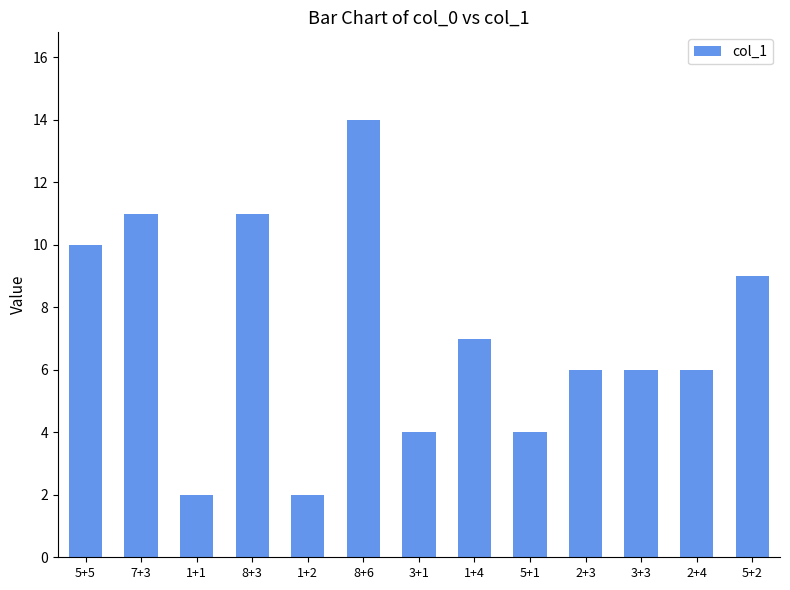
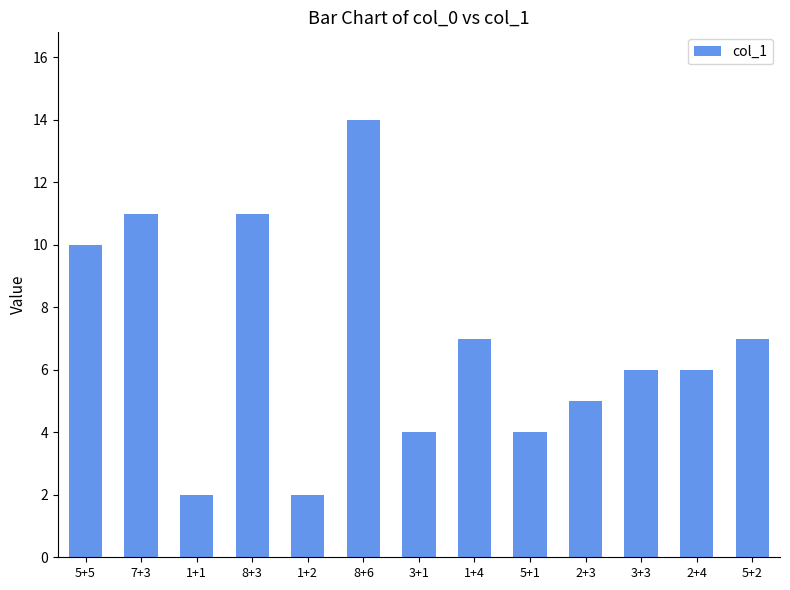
  {
    "5+5": 10,
    "7+3": 11,
    "1+1": 2,
    "8+3": 11,
    "1+2": 2,
    "8+6": 14,
    "3+1": 4,
    "1+4": 7,
    "5+1": 4,
-   "2+3": 6,
+   "2+3": 5,
    "3+3": 6,
    "2+4": 6,
-   "5+2": 9
+   "5+2": 7
  }
